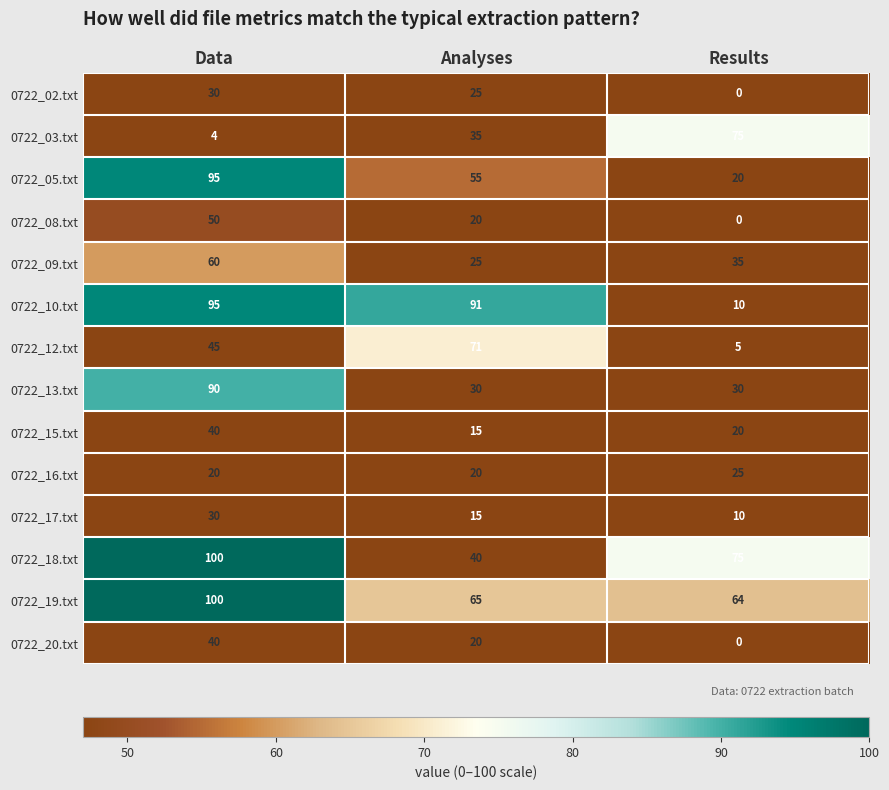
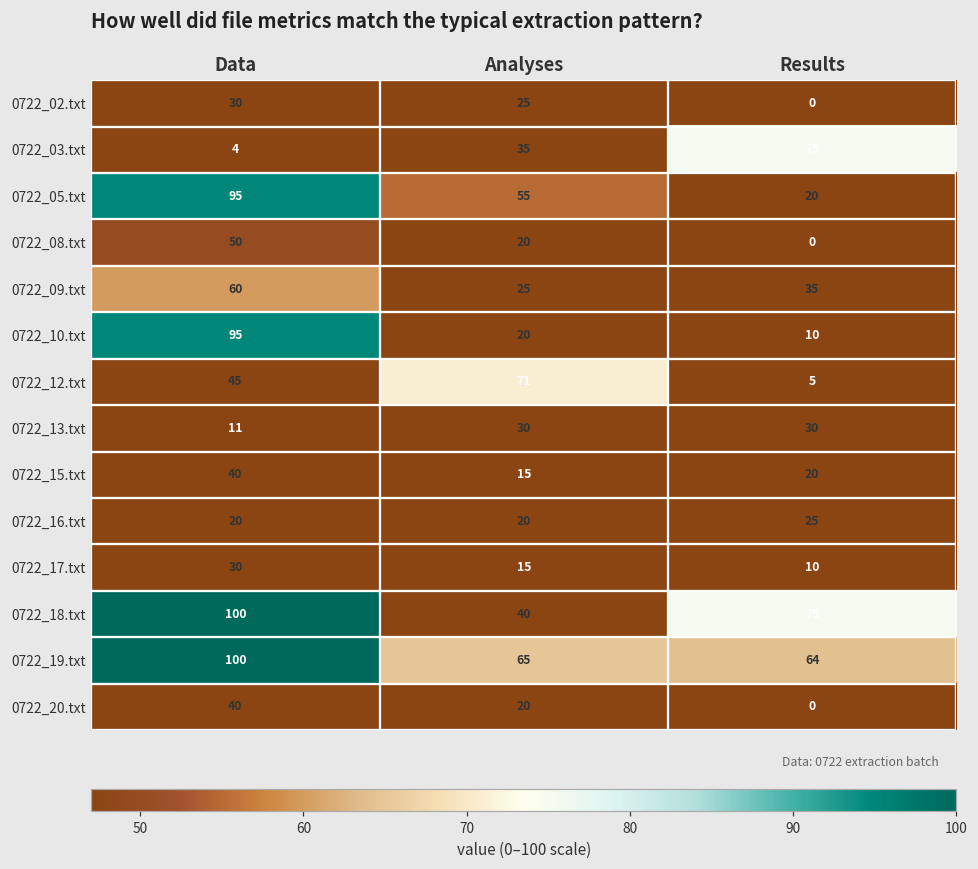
  {
    "0722_02.txt": {
      "Data": 30,
      "Analyses": 25,
      "Results": 0
    },
    "0722_03.txt": {
      "Data": 4,
      "Analyses": 35
    },
    "0722_05.txt": {
      "Data": 95,
      "Analyses": 55,
      "Results": 20
    },
    "0722_08.txt": {
      "Data": 50,
      "Analyses": 20,
      "Results": 0
    },
    "0722_09.txt": {
      "Data": 60,
      "Analyses": 25,
      "Results": 35
    },
    "0722_10.txt": {
      "Data": 95,
-     "Analyses": 91,
+     "Analyses": 20,
      "Results": 10
    },
    "0722_12.txt": {
      "Data": 45,
      "Results": 5
    },
    "0722_13.txt": {
-     "Data": 90,
+     "Data": 11,
      "Analyses": 30,
      "Results": 30
    },
    "0722_15.txt": {
      "Data": 40,
      "Analyses": 15,
      "Results": 20
    },
    "0722_16.txt": {
      "Data": 20,
      "Analyses": 20,
      "Results": 25
    },
    "0722_17.txt": {
      "Data": 30,
      "Analyses": 15,
      "Results": 10
    },
    "0722_18.txt": {
      "Data": 100,
      "Analyses": 40
    },
    "0722_19.txt": {
      "Data": 100,
      "Analyses": 65,
      "Results": 64
    },
    "0722_20.txt": {
      "Data": 40,
      "Analyses": 20,
      "Results": 0
    }
  }
